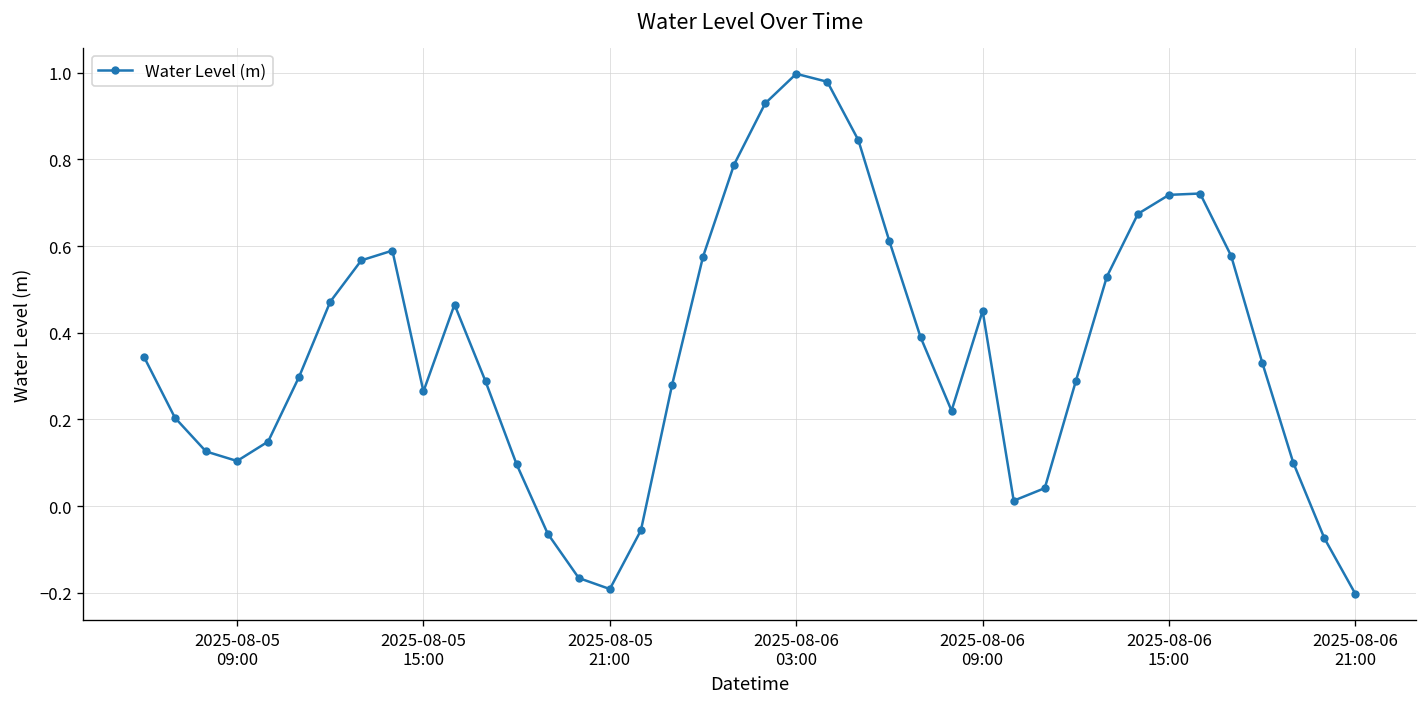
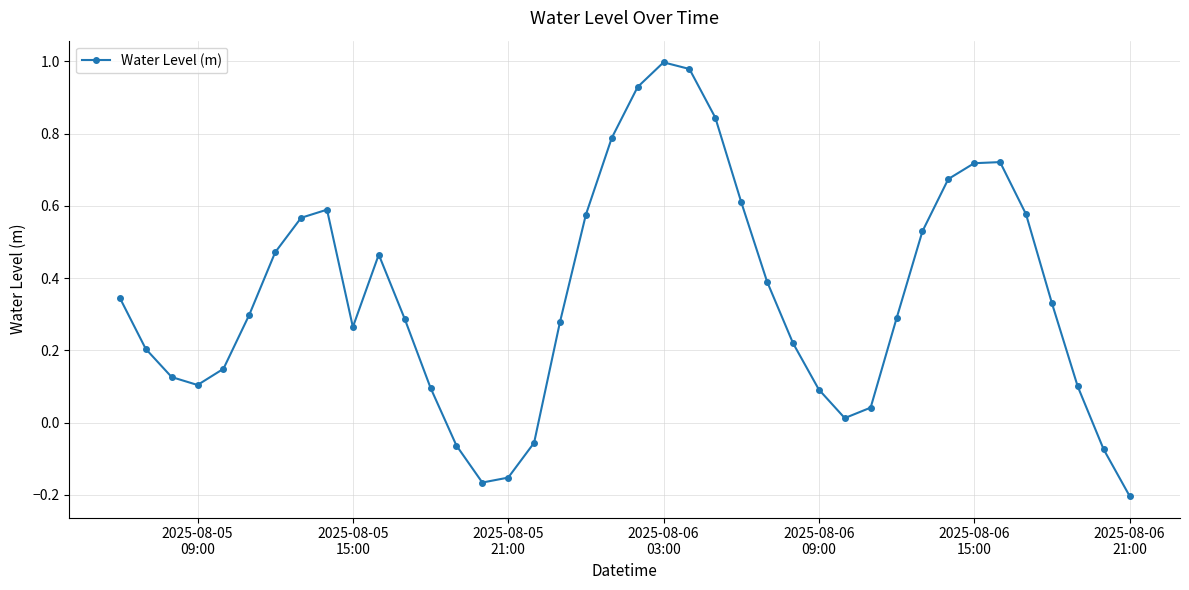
  {
    "2025-08-05 09:00": 0.10,
    "2025-08-05 15:00": 0.26,
-   "2025-08-05 21:00": -0.19,
+   "2025-08-05 21:00": -0.15,
    "2025-08-06 03:00": 1.00,
-   "2025-08-06 09:00": 0.45,
+   "2025-08-06 09:00": 0.09,
    "2025-08-06 15:00": 0.72,
    "2025-08-06 21:00": -0.20
  }
